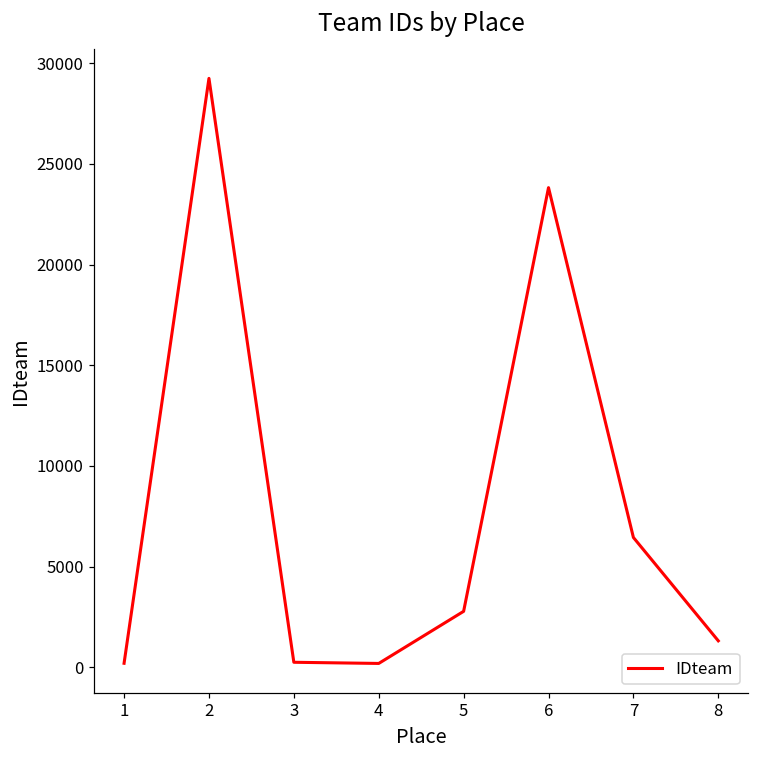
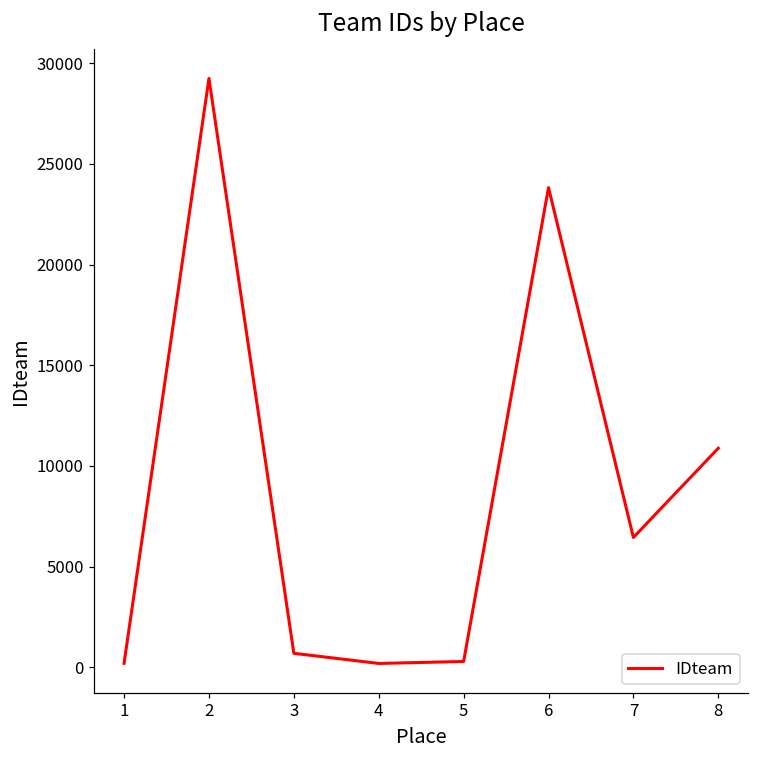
  {
    "1": 200,
    "2": 29200,
-   "3": 300,
+   "3": 700,
    "4": 200,
-   "5": 2800,
+   "5": 300,
    "6": 23800,
    "7": 6400,
-   "8": 1300
+   "8": 10900
  }
